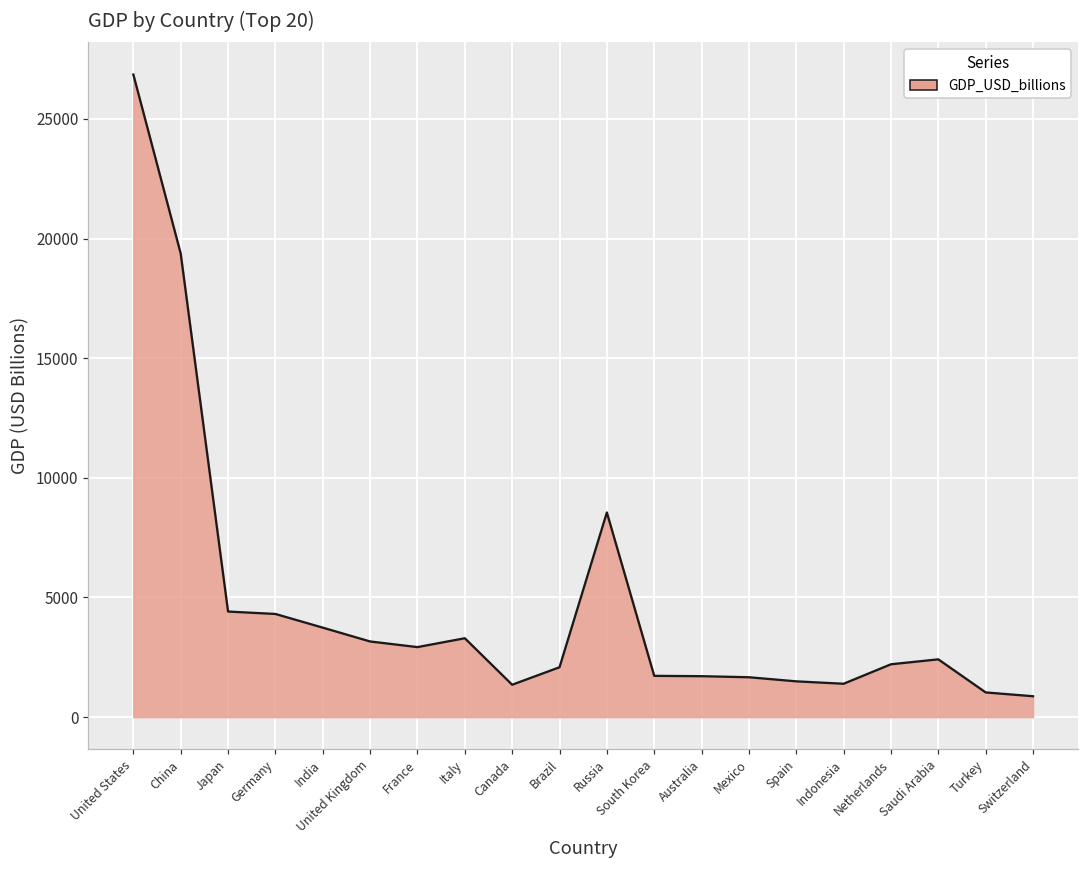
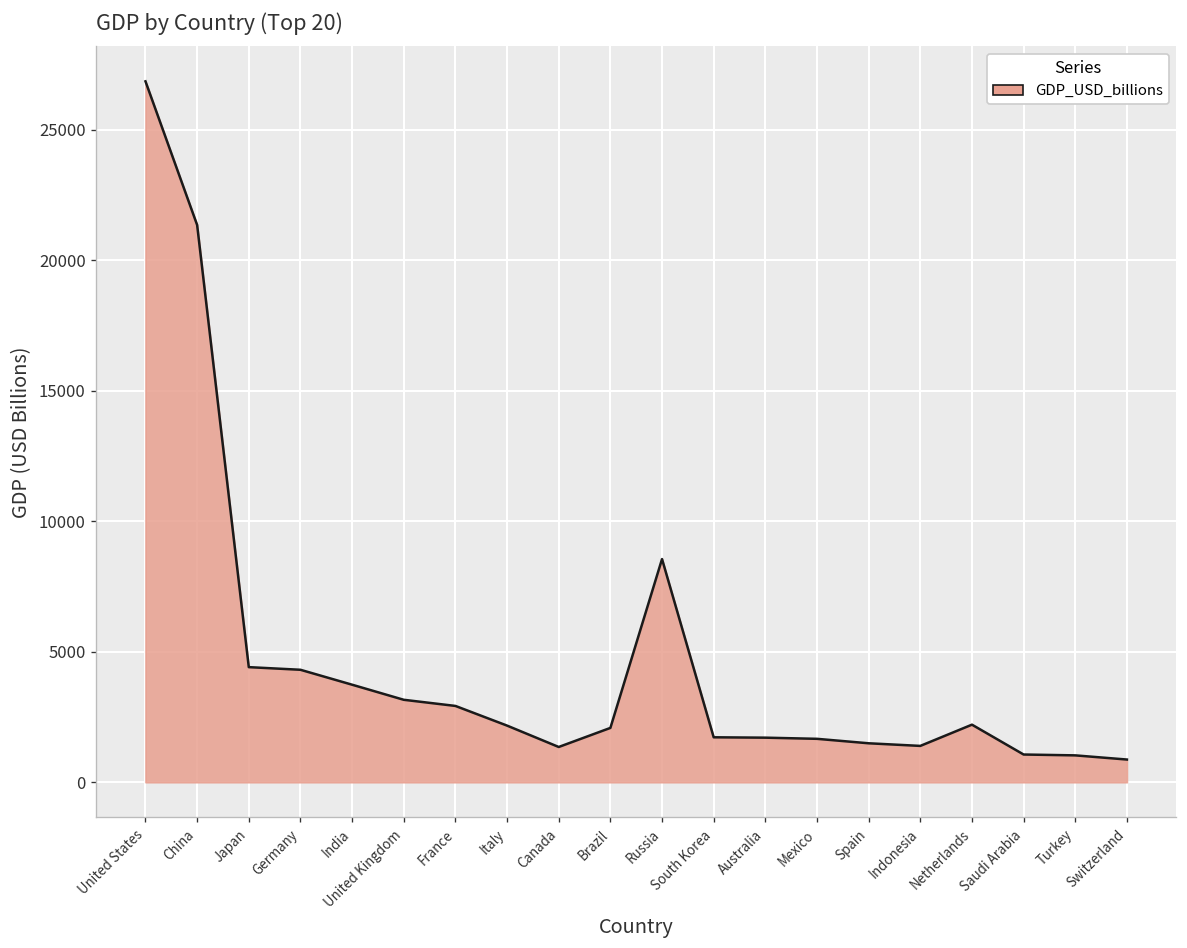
  {
    "United States": 26900,
-   "China": 19400,
+   "China": 21400,
    "Japan": 4400,
    "Germany": 4300,
    "India": 3700,
    "United Kingdom": 3200,
    "France": 2900,
-   "Italy": 3300,
+   "Italy": 2200,
    "Canada": 1400,
    "Brazil": 2100,
    "Russia": 8600,
    "South Korea": 1700,
    "Australia": 1700,
    "Mexico": 1700,
    "Spain": 1500,
    "Indonesia": 1400,
    "Netherlands": 2200,
-   "Saudi Arabia": 2400,
+   "Saudi Arabia": 1100,
    "Turkey": 1000,
    "Switzerland": 900
  }
